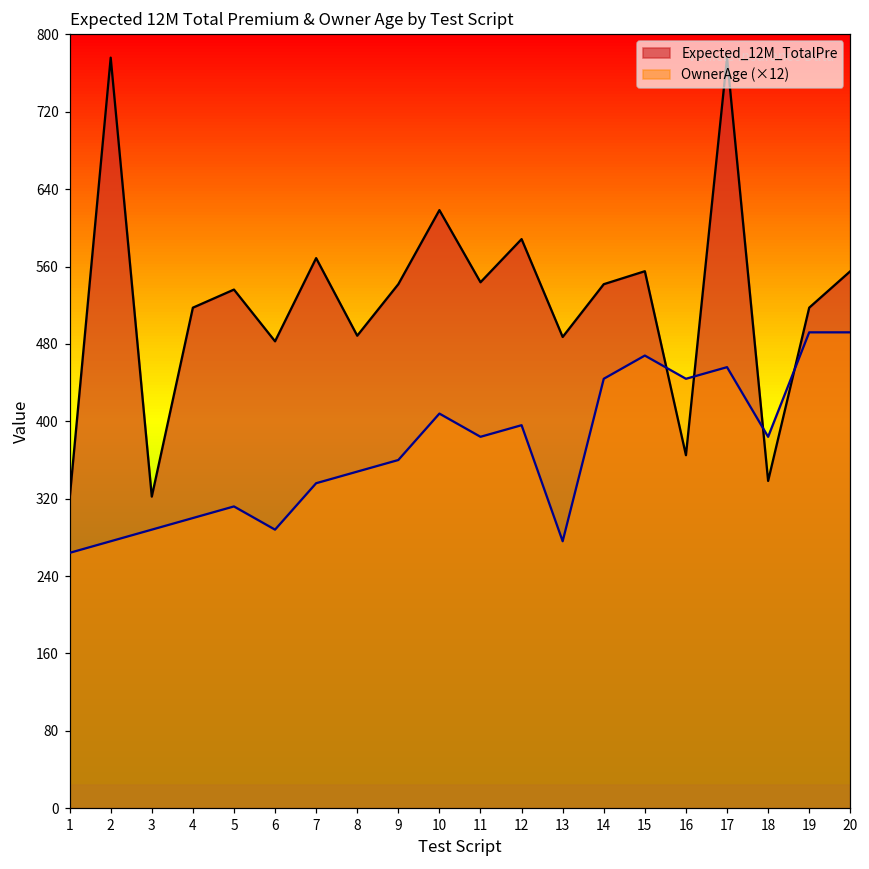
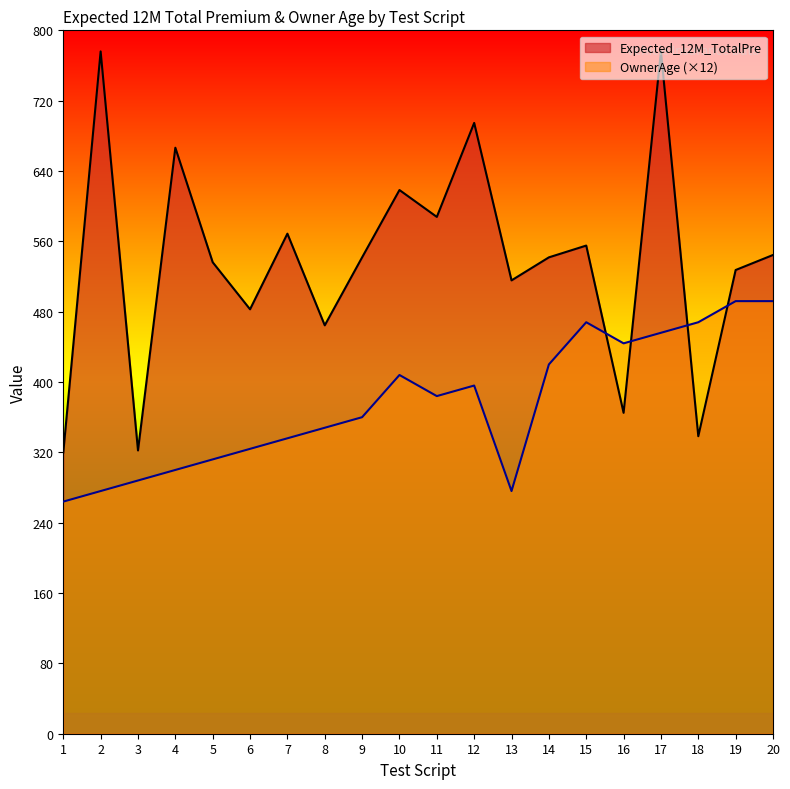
  {
    "Expected_12M_TotalPre": {
      "1": 320,
      "2": 780,
      "3": 320,
-     "4": 520,
+     "4": 670,
      "5": 540,
      "6": 480,
      "7": 570,
-     "8": 490,
+     "8": 460,
      "9": 540,
      "10": 620,
-     "11": 540,
-     "12": 590,
-     "13": 490,
+     "11": 590,
+     "12": 690,
+     "13": 520,
      "14": 540,
      "15": 560,
      "16": 360,
      "18": 340,
-     "19": 520,
-     "20": 560
+     "19": 530,
+     "20": 540
    },
    "OwnerAge (×12)": {
      "1": 260,
      "2": 280,
      "3": 290,
      "4": 300,
      "5": 310,
-     "6": 290,
+     "6": 320,
      "7": 340,
      "8": 350,
      "9": 360,
      "10": 410,
      "11": 380,
      "12": 400,
      "13": 280,
-     "14": 440,
+     "14": 420,
      "15": 470,
      "16": 440,
      "17": 460,
-     "18": 380,
+     "18": 470,
      "19": 490,
      "20": 490
    }
  }
